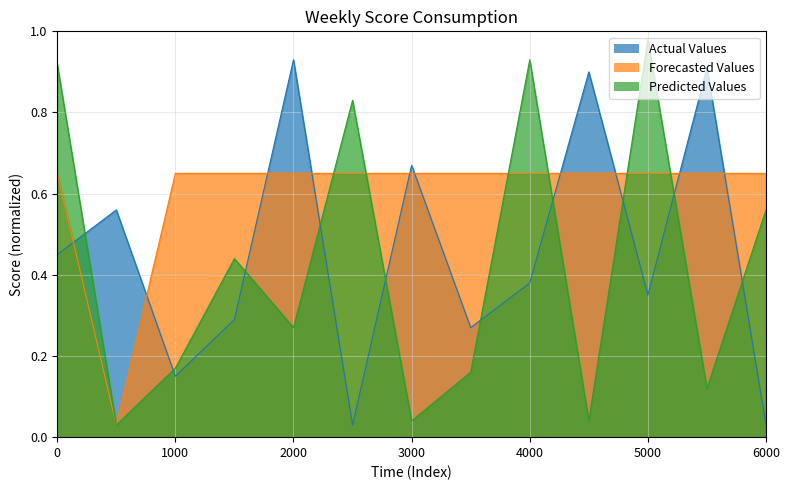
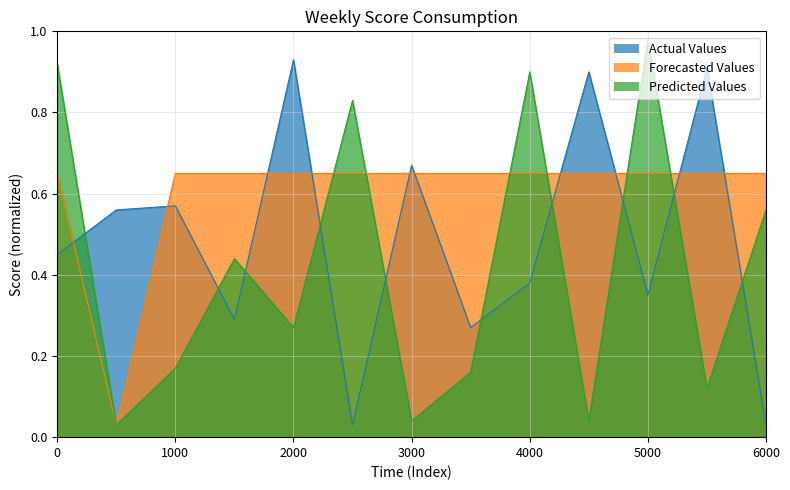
  {
    "Actual Values": {
      "0": 0.45,
-     "1000": 0.15,
+     "1000": 0.57,
      "2000": 0.93,
      "3000": 0.67,
      "4000": 0.38,
      "5000": 0.35,
      "6000": 0.03
    },
    "Forecasted Values": {
      "0": 0.65,
      "1000": 0.65,
      "2000": 0.65,
      "3000": 0.65,
      "4000": 0.65,
      "5000": 0.65,
      "6000": 0.65
    },
    "Predicted Values": {
      "0": 0.92,
      "1000": 0.17,
      "2000": 0.27,
      "3000": 0.04,
-     "4000": 0.93,
+     "4000": 0.90,
      "6000": 0.56
    }
  }
